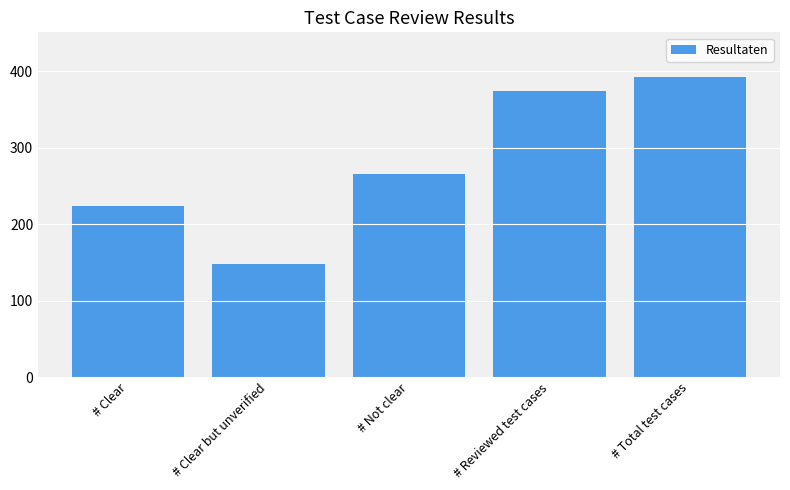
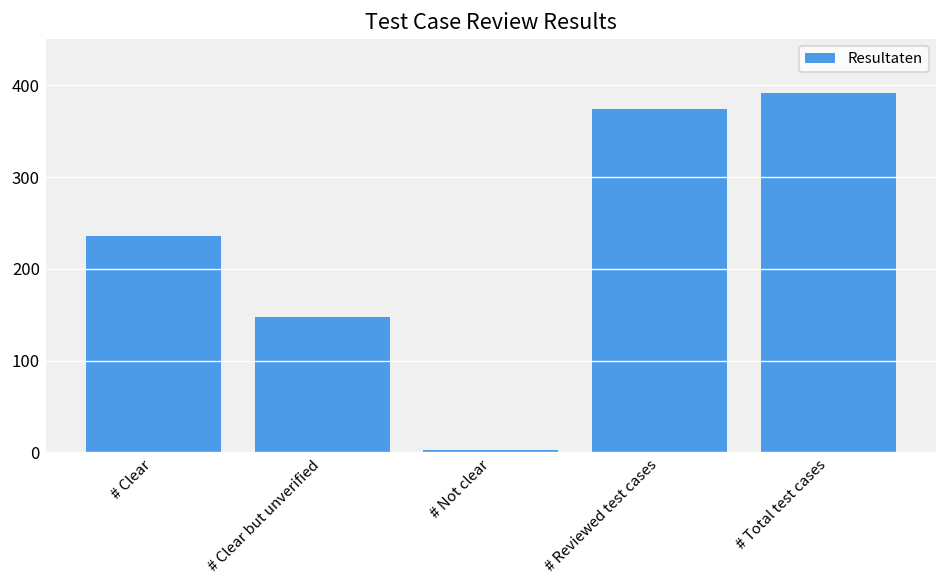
  {
-   "# Clear": 220,
+   "# Clear": 240,
    "# Clear but unverified": 150,
-   "# Not clear": 270,
+   "# Not clear": 0,
    "# Reviewed test cases": 370,
    "# Total test cases": 390
  }
